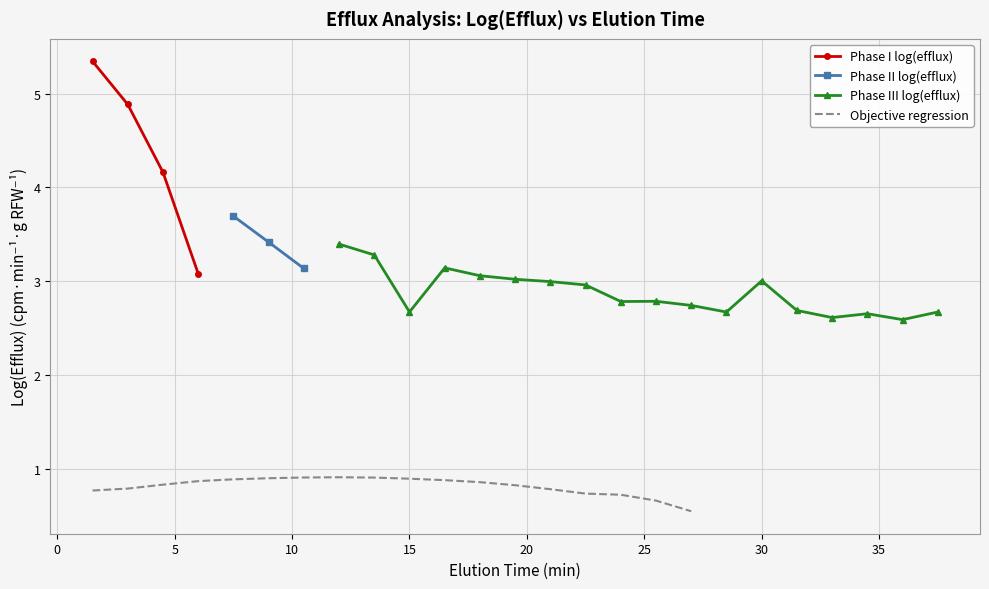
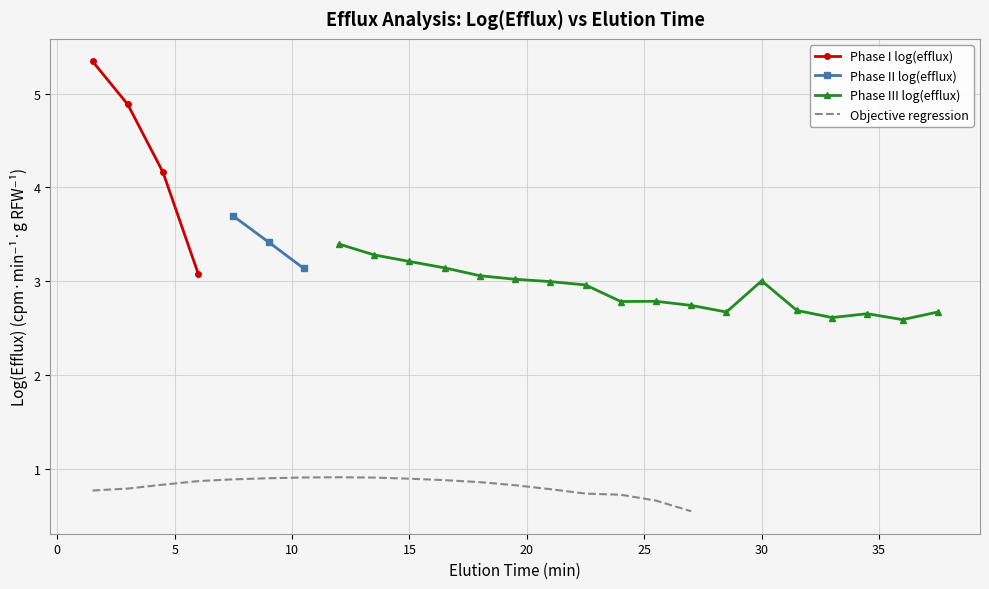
  {
    "Phase III log(efflux)": {
-     "15": 2.7,
+     "15": 3.2,
      "30": 3.0
    },
    "Objective regression": {
      "15": 0.9
    }
  }
